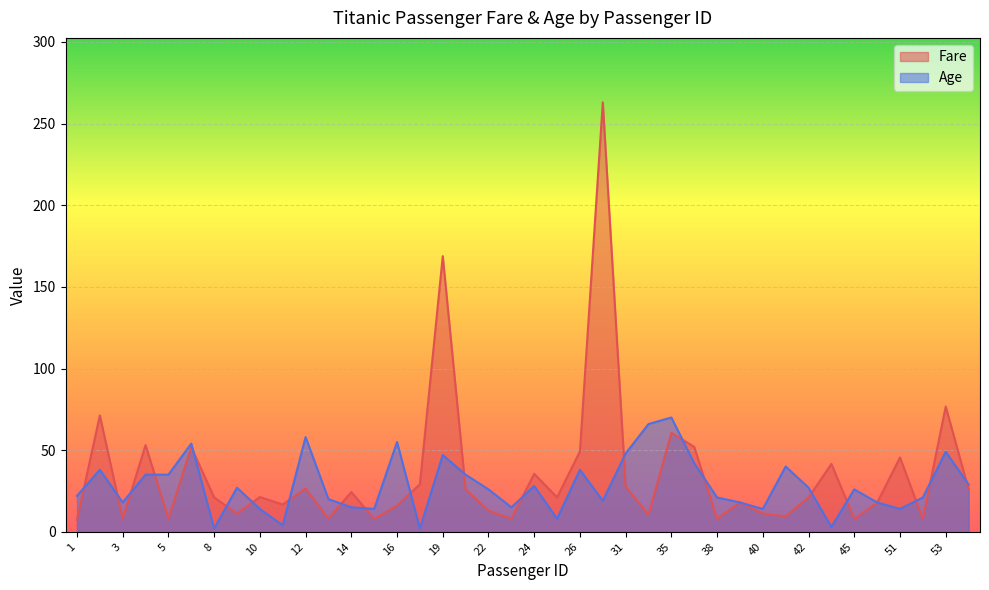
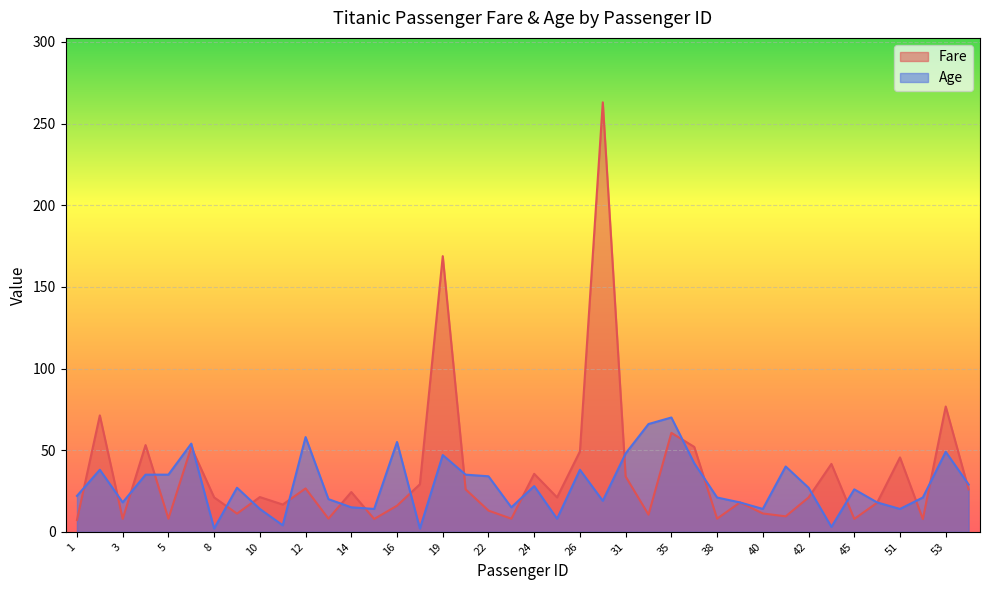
  {
    "Fare": {
      "1": 7,
      "3": 8,
      "5": 8,
      "8": 21,
      "10": 21,
      "12": 27,
      "14": 24,
      "16": 16,
      "19": 169,
      "22": 13,
      "24": 36,
      "26": 49,
-     "31": 28,
+     "31": 34,
      "35": 61,
      "38": 8,
      "40": 11,
      "42": 21,
      "45": 8,
      "51": 46,
      "53": 77
    },
    "Age": {
      "1": 22,
      "3": 18,
      "5": 35,
      "8": 2,
      "10": 14,
      "12": 58,
      "14": 15,
      "16": 55,
      "19": 47,
-     "22": 26,
+     "22": 34,
      "24": 28,
      "26": 38,
      "31": 48,
      "35": 70,
      "38": 21,
      "40": 14,
      "42": 27,
      "45": 26,
      "51": 14,
      "53": 49
    }
  }
